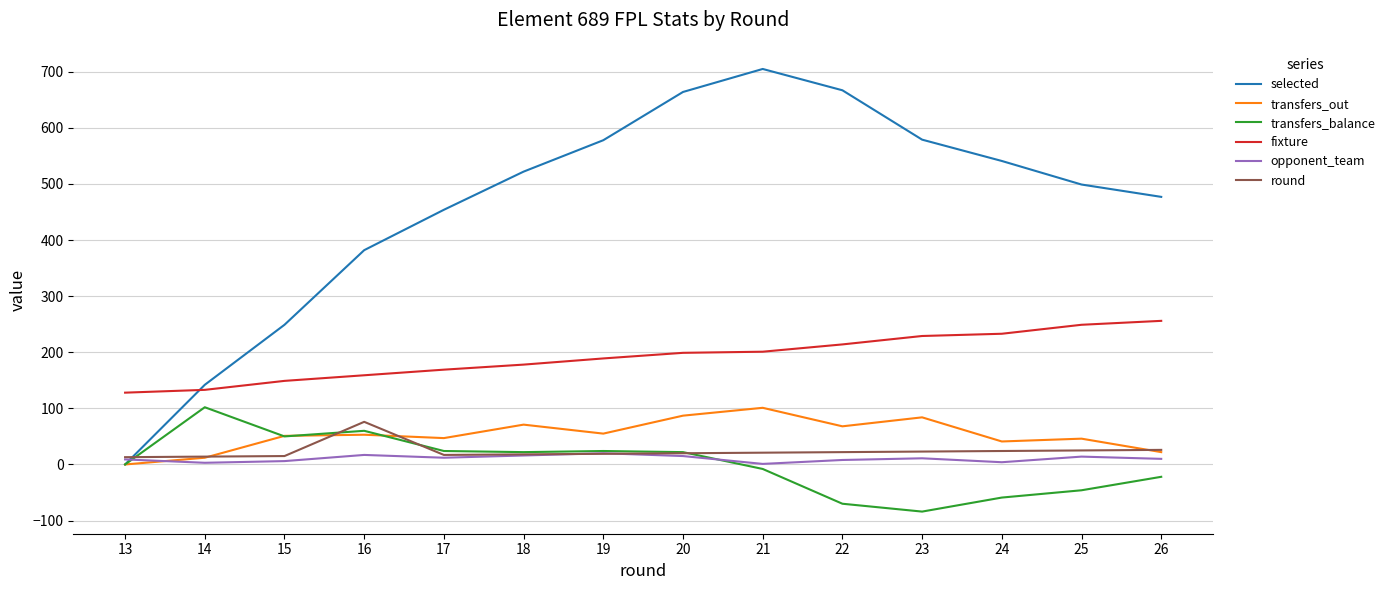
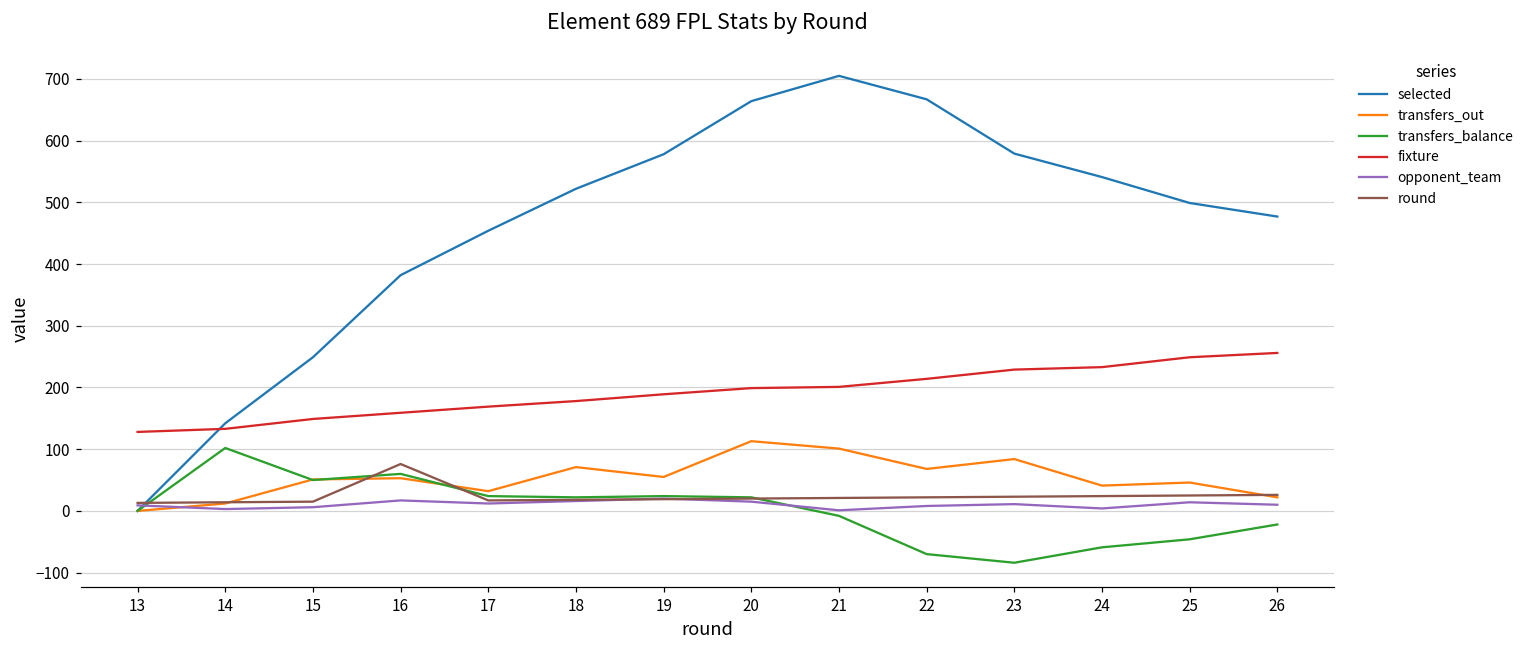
  {
    "selected": {
      "14": 140,
      "15": 250,
      "16": 380,
      "17": 450,
      "18": 520,
      "19": 580,
      "20": 660,
      "21": 710,
      "22": 670,
      "23": 580,
      "24": 540,
      "25": 500,
      "26": 480
    },
    "transfers_out": {
      "16": 50,
-     "17": 50,
+     "17": 30,
      "18": 70,
      "19": 60,
-     "20": 90,
+     "20": 110,
      "21": 100,
      "22": 70,
      "23": 80,
      "24": 40,
      "25": 50
    },
    "transfers_balance": {
      "14": 100,
      "16": 60,
      "17": 20,
      "21": -10,
      "22": -70,
      "23": -80,
      "24": -60,
      "25": -50,
      "26": -20
    },
    "fixture": {
      "13": 130,
      "14": 130,
      "15": 150,
      "16": 160,
      "17": 170,
      "18": 180,
      "19": 190,
      "20": 200,
      "21": 200,
      "22": 210,
      "23": 230,
      "24": 230,
      "25": 250,
      "26": 260
    },
    "opponent_team": {
      "14": 0,
      "15": 10,
      "16": 20,
      "17": 10,
      "20": 20,
      "21": 0,
      "22": 10,
      "23": 10,
      "24": 0,
      "25": 10,
      "26": 10
    },
    "round": {
      "15": 20,
      "16": 80,
      "17": 20,
      "21": 20,
      "22": 20,
      "23": 20,
      "24": 20,
      "25": 30
    }
  }
